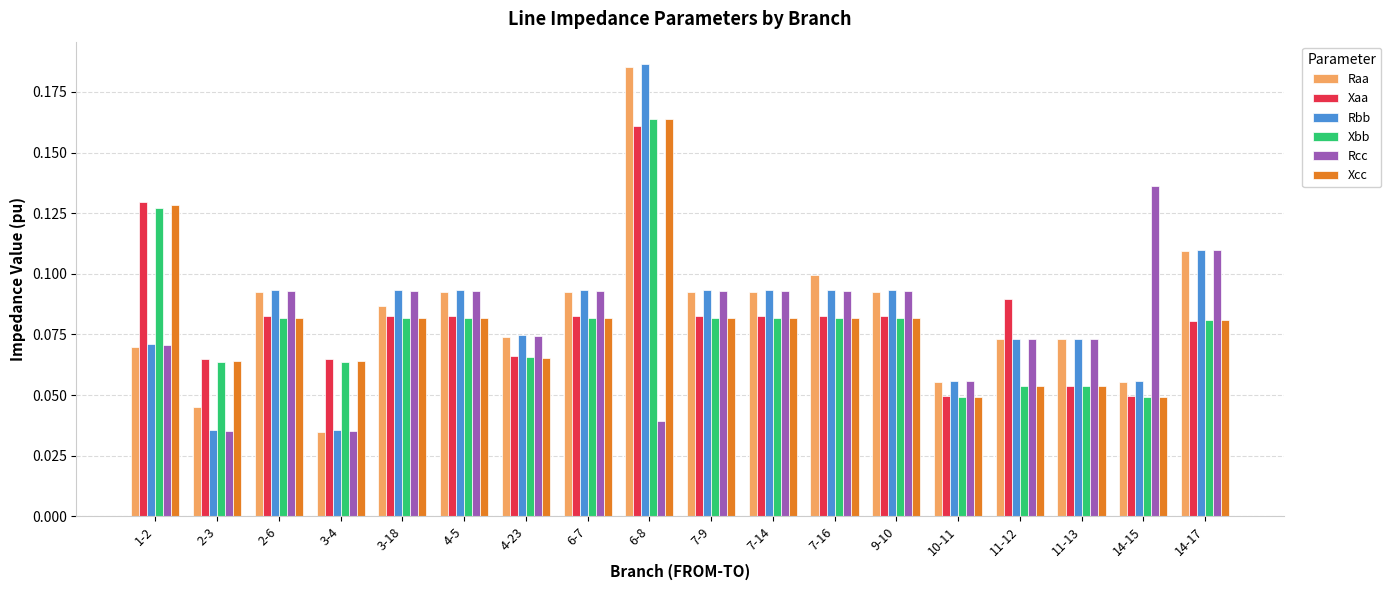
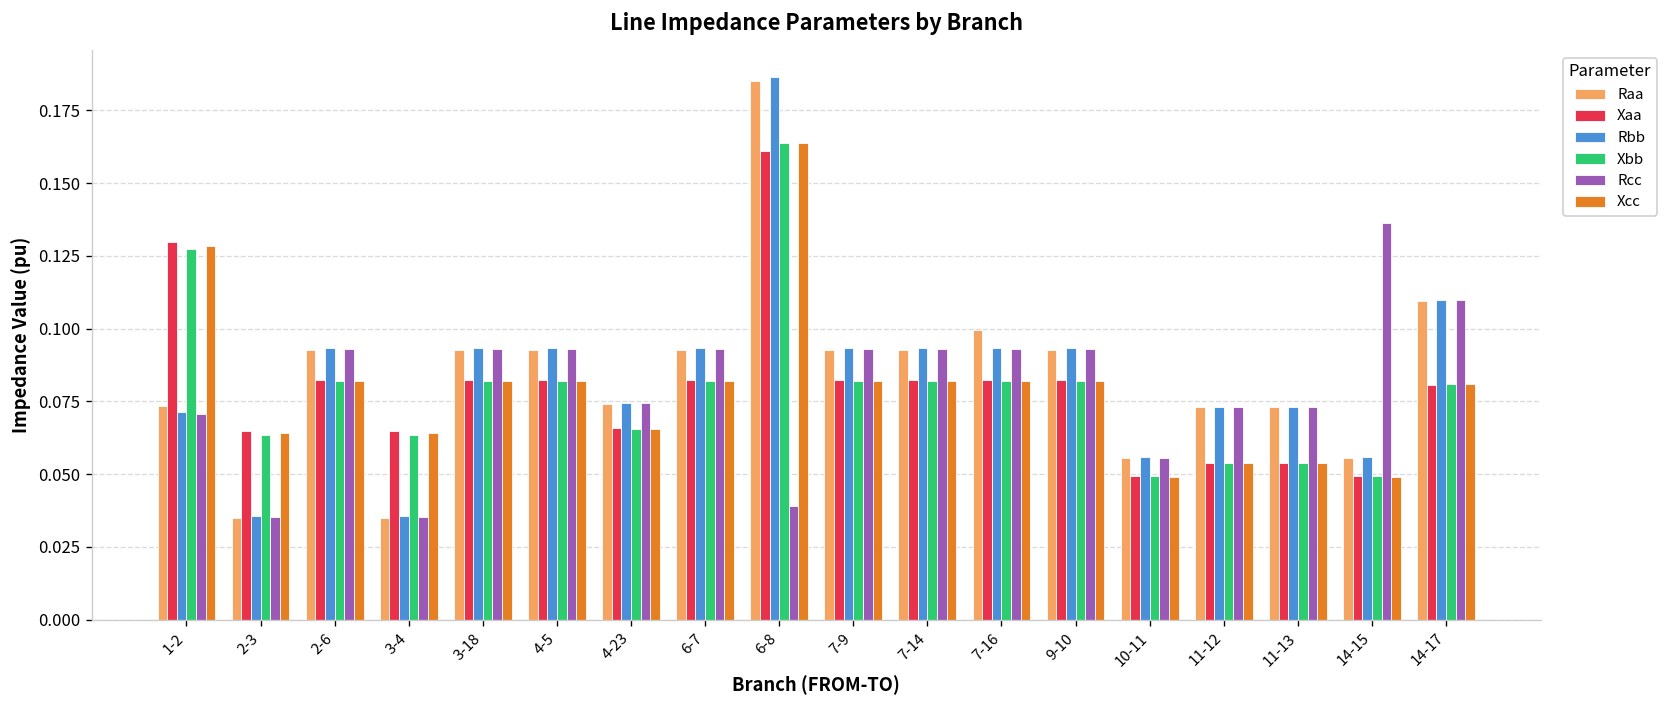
  {
    "Raa": {
-     "1-2": 0.070,
-     "2-3": 0.045,
+     "1-2": 0.073,
+     "2-3": 0.035,
      "2-6": 0.093,
      "3-4": 0.035,
-     "3-18": 0.087,
+     "3-18": 0.093,
      "4-5": 0.093,
      "4-23": 0.074,
      "6-7": 0.093,
      "6-8": 0.185,
      "7-9": 0.093,
      "7-14": 0.093,
      "7-16": 0.100,
      "9-10": 0.093,
      "10-11": 0.056,
      "11-12": 0.073,
      "11-13": 0.073,
      "14-15": 0.056,
      "14-17": 0.110
    },
    "Xaa": {
      "1-2": 0.130,
      "2-3": 0.065,
      "2-6": 0.083,
      "3-4": 0.065,
      "3-18": 0.083,
      "4-5": 0.083,
      "4-23": 0.066,
      "6-7": 0.083,
      "6-8": 0.161,
      "7-9": 0.083,
      "7-14": 0.083,
      "7-16": 0.083,
      "9-10": 0.083,
      "10-11": 0.050,
-     "11-12": 0.090,
+     "11-12": 0.054,
      "11-13": 0.054,
      "14-15": 0.050,
      "14-17": 0.081
    },
    "Rbb": {
      "1-2": 0.071,
      "2-3": 0.036,
      "2-6": 0.093,
      "3-4": 0.036,
      "3-18": 0.093,
      "4-5": 0.093,
      "4-23": 0.075,
      "6-7": 0.093,
      "6-8": 0.186,
      "7-9": 0.093,
      "7-14": 0.093,
      "7-16": 0.093,
      "9-10": 0.093,
      "10-11": 0.056,
      "11-12": 0.073,
      "11-13": 0.073,
      "14-15": 0.056,
      "14-17": 0.110
    },
    "Xbb": {
      "1-2": 0.127,
      "2-3": 0.064,
      "2-6": 0.082,
      "3-4": 0.064,
      "3-18": 0.082,
      "4-5": 0.082,
      "4-23": 0.066,
      "6-7": 0.082,
      "6-8": 0.164,
      "7-9": 0.082,
      "7-14": 0.082,
      "7-16": 0.082,
      "9-10": 0.082,
      "10-11": 0.049,
      "11-12": 0.054,
      "11-13": 0.054,
      "14-15": 0.049,
      "14-17": 0.081
    },
    "Rcc": {
      "1-2": 0.071,
      "2-3": 0.035,
      "2-6": 0.093,
      "3-4": 0.035,
      "3-18": 0.093,
      "4-5": 0.093,
      "4-23": 0.074,
      "6-7": 0.093,
      "6-8": 0.039,
      "7-9": 0.093,
      "7-14": 0.093,
      "7-16": 0.093,
      "9-10": 0.093,
      "10-11": 0.056,
      "11-12": 0.073,
      "11-13": 0.073,
      "14-15": 0.136,
      "14-17": 0.110
    },
    "Xcc": {
      "1-2": 0.128,
      "2-3": 0.064,
      "2-6": 0.082,
      "3-4": 0.064,
      "3-18": 0.082,
      "4-5": 0.082,
      "4-23": 0.066,
      "6-7": 0.082,
      "6-8": 0.164,
      "7-9": 0.082,
      "7-14": 0.082,
      "7-16": 0.082,
      "9-10": 0.082,
      "10-11": 0.049,
      "11-12": 0.054,
      "11-13": 0.054,
      "14-15": 0.049,
      "14-17": 0.081
    }
  }
